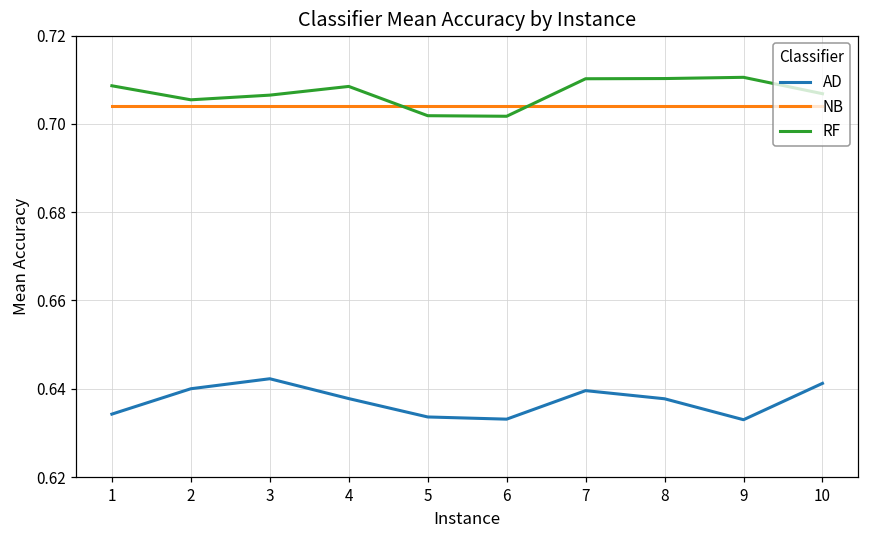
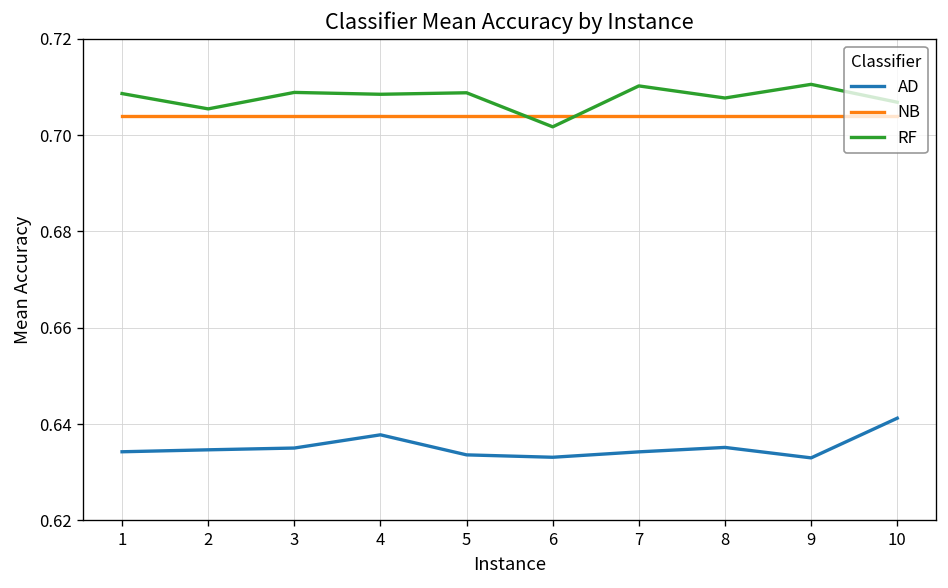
  {
    "AD": {
      "1": 0.634,
-     "2": 0.640,
-     "3": 0.642,
+     "2": 0.635,
+     "3": 0.635,
      "4": 0.638,
      "5": 0.634,
      "6": 0.633,
-     "7": 0.640,
-     "8": 0.638,
+     "7": 0.634,
+     "8": 0.635,
      "9": 0.633,
      "10": 0.641
    },
    "NB": {
      "1": 0.704,
      "2": 0.704,
      "3": 0.704,
      "4": 0.704,
      "5": 0.704,
      "6": 0.704,
      "7": 0.704,
      "8": 0.704,
      "9": 0.704
    },
    "RF": {
      "1": 0.709,
      "2": 0.705,
-     "3": 0.707,
+     "3": 0.709,
      "4": 0.708,
-     "5": 0.702,
+     "5": 0.709,
      "6": 0.702,
      "7": 0.710,
-     "8": 0.710,
+     "8": 0.708,
      "9": 0.711
    }
  }
